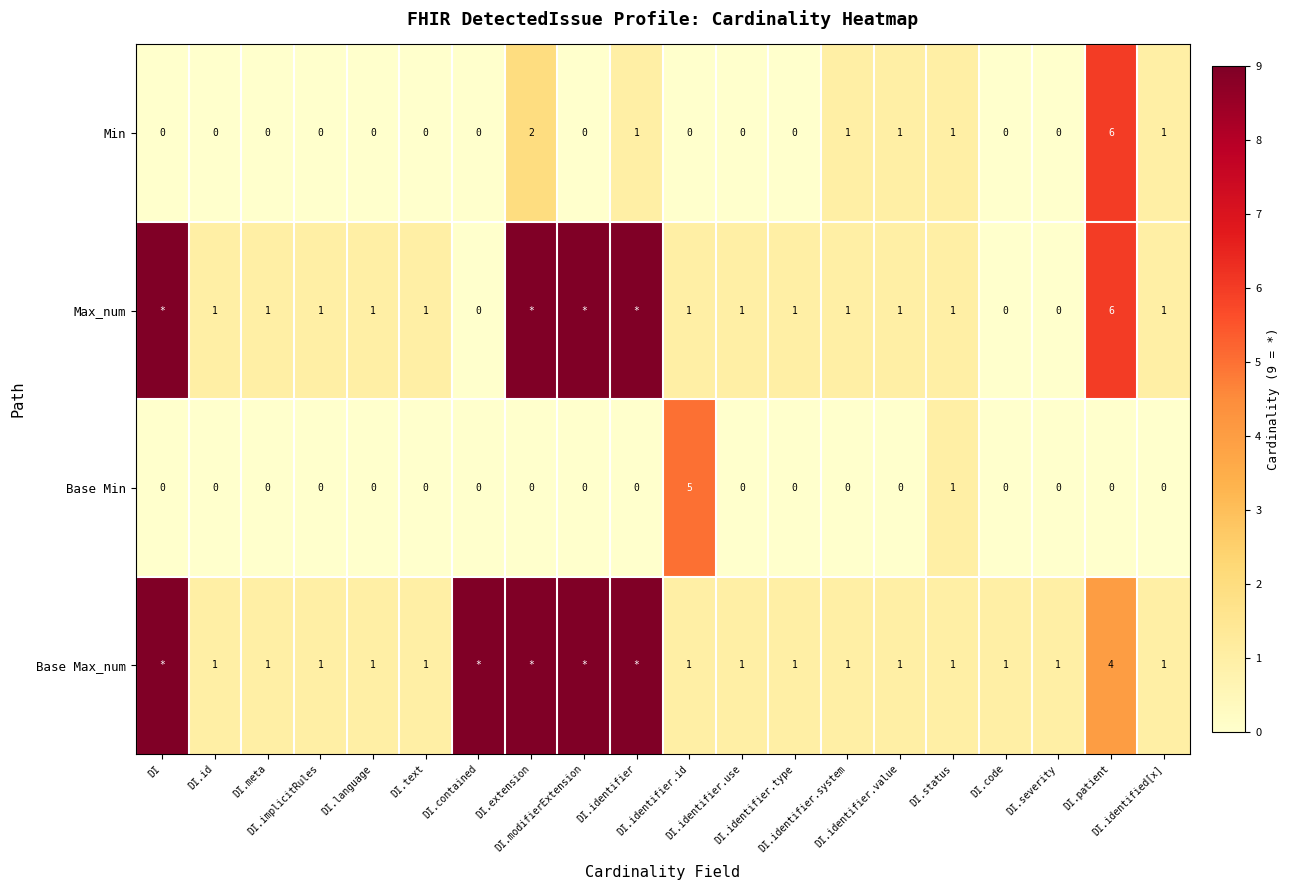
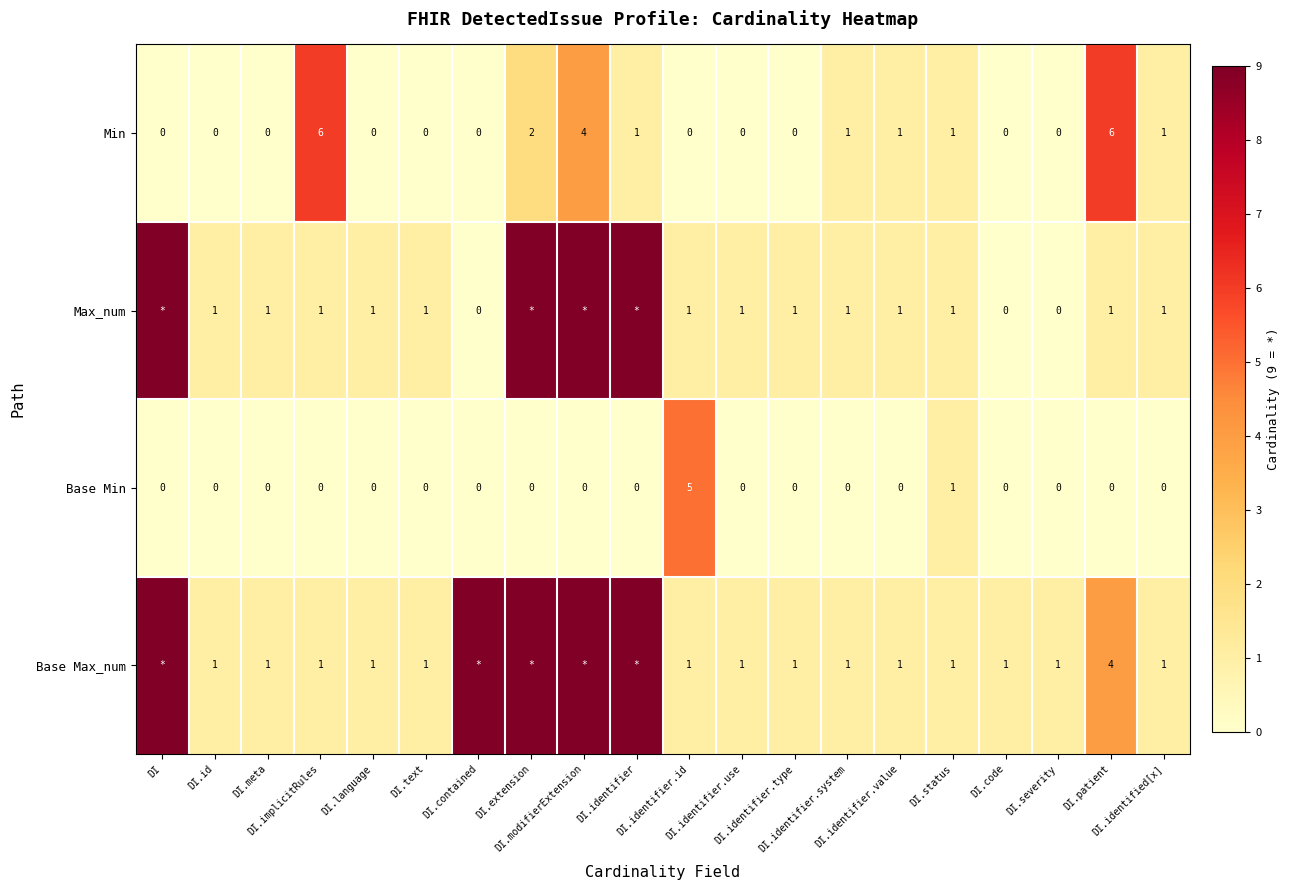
  {
    "Min": {
      "DI": 0,
      "DI.id": 0,
      "DI.meta": 0,
-     "DI.implicitRules": 0,
+     "DI.implicitRules": 6,
      "DI.language": 0,
      "DI.text": 0,
      "DI.contained": 0,
      "DI.extension": 2,
-     "DI.modifierExtension": 0,
+     "DI.modifierExtension": 4,
      "DI.identifier": 1,
      "DI.identifier.id": 0,
      "DI.identifier.use": 0,
      "DI.identifier.type": 0,
      "DI.identifier.system": 1,
      "DI.identifier.value": 1,
      "DI.status": 1,
      "DI.code": 0,
      "DI.severity": 0,
      "DI.patient": 6,
      "DI.identified[x]": 1
    },
    "Max_num": {
      "DI.id": 1,
      "DI.meta": 1,
      "DI.implicitRules": 1,
      "DI.language": 1,
      "DI.text": 1,
      "DI.contained": 0,
      "DI.identifier.id": 1,
      "DI.identifier.use": 1,
      "DI.identifier.type": 1,
      "DI.identifier.system": 1,
      "DI.identifier.value": 1,
      "DI.status": 1,
      "DI.code": 0,
      "DI.severity": 0,
-     "DI.patient": 6,
+     "DI.patient": 1,
      "DI.identified[x]": 1
    },
    "Base Min": {
      "DI": 0,
      "DI.id": 0,
      "DI.meta": 0,
      "DI.implicitRules": 0,
      "DI.language": 0,
      "DI.text": 0,
      "DI.contained": 0,
      "DI.extension": 0,
      "DI.modifierExtension": 0,
      "DI.identifier": 0,
      "DI.identifier.id": 5,
      "DI.identifier.use": 0,
      "DI.identifier.type": 0,
      "DI.identifier.system": 0,
      "DI.identifier.value": 0,
      "DI.status": 1,
      "DI.code": 0,
      "DI.severity": 0,
      "DI.patient": 0,
      "DI.identified[x]": 0
    },
    "Base Max_num": {
      "DI.id": 1,
      "DI.meta": 1,
      "DI.implicitRules": 1,
      "DI.language": 1,
      "DI.text": 1,
      "DI.identifier.id": 1,
      "DI.identifier.use": 1,
      "DI.identifier.type": 1,
      "DI.identifier.system": 1,
      "DI.identifier.value": 1,
      "DI.status": 1,
      "DI.code": 1,
      "DI.severity": 1,
      "DI.patient": 4,
      "DI.identified[x]": 1
    }
  }
